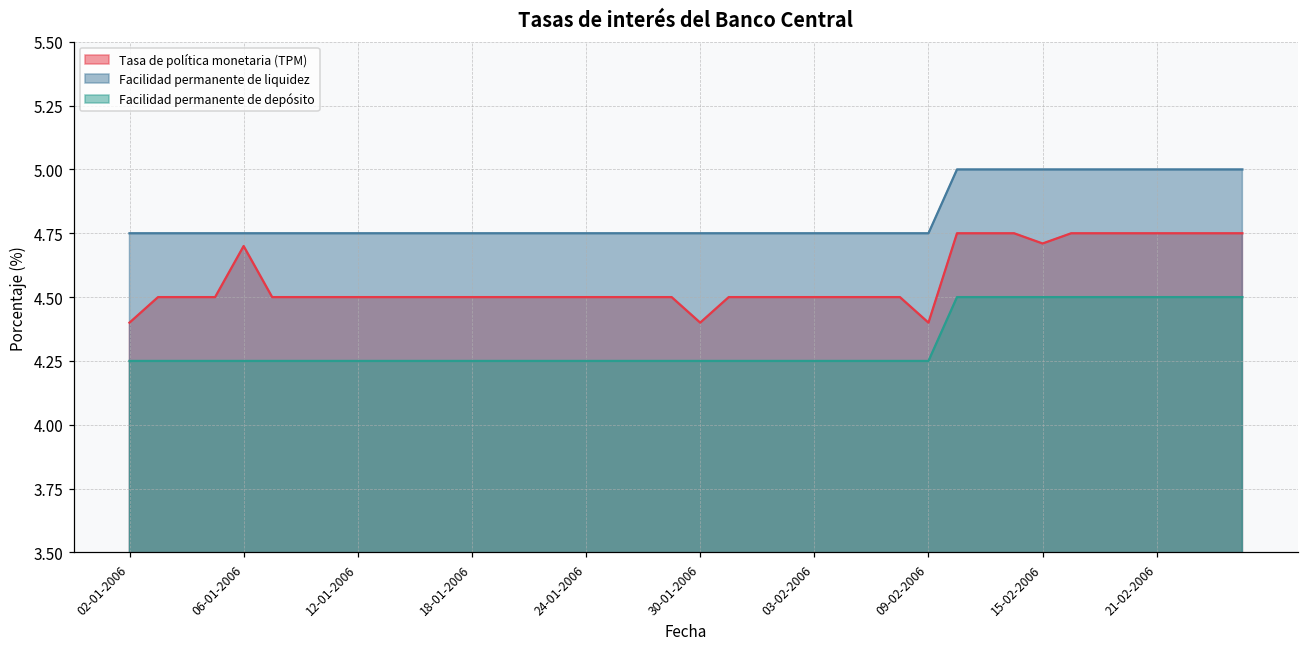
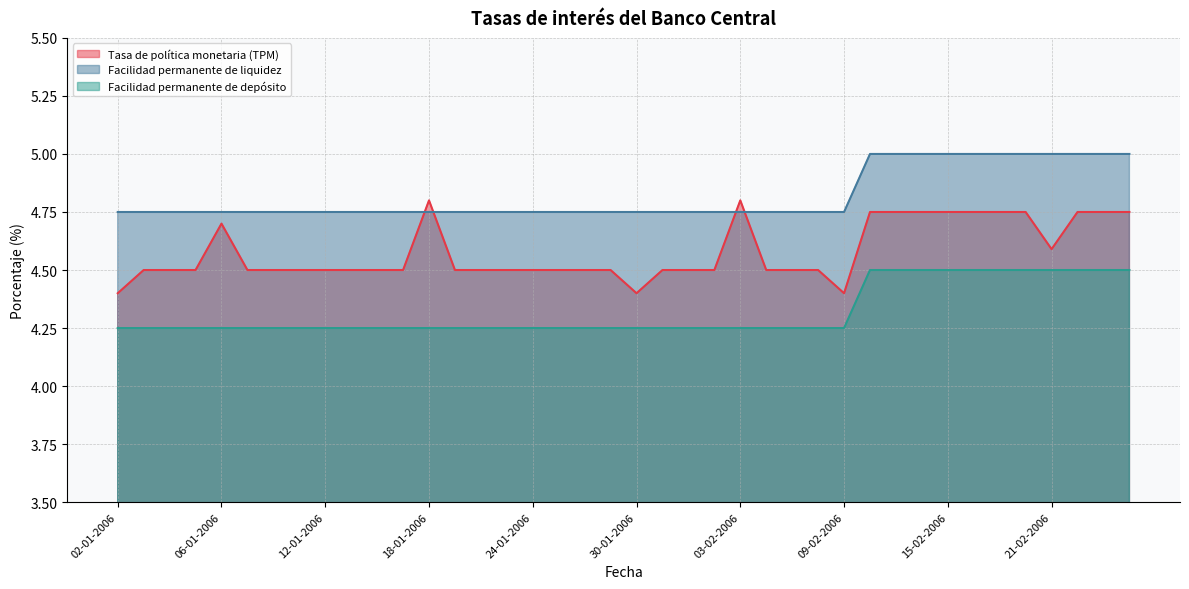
  {
    "Tasa de política monetaria (TPM)": {
      "02-01-2006": 4.40,
      "06-01-2006": 4.70,
      "12-01-2006": 4.50,
-     "18-01-2006": 4.5,
+     "18-01-2006": 4.8,
      "24-01-2006": 4.50,
      "30-01-2006": 4.40,
-     "03-02-2006": 4.5,
+     "03-02-2006": 4.8,
      "09-02-2006": 4.40,
-     "15-02-2006": 4.71,
-     "21-02-2006": 4.75
+     "15-02-2006": 4.75,
+     "21-02-2006": 4.59
    }
  }
